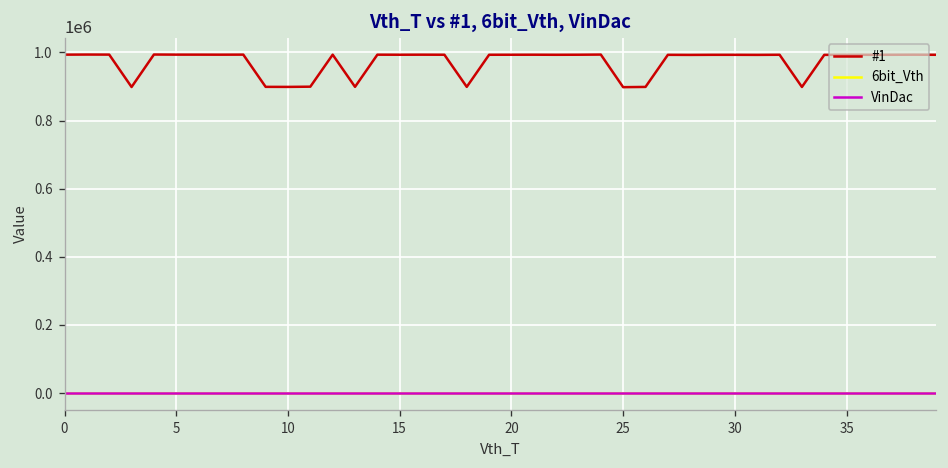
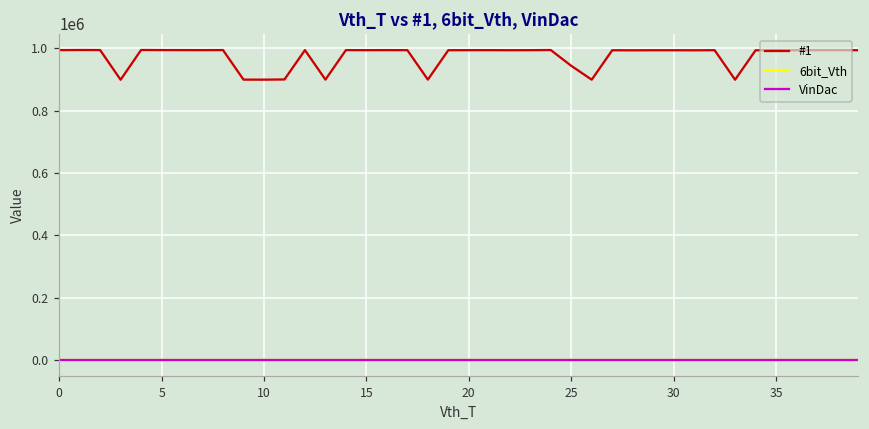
  {
    "#1": {
      "0": 990000,
      "5": 990000,
      "10": 900000,
      "15": 990000,
      "20": 990000,
-     "25": 900000,
+     "25": 940000,
      "30": 990000
    },
    "VinDac": {
      "0": 0,
      "5": 0,
      "10": 0,
      "15": 0,
      "20": 0,
      "25": 0,
      "30": 0,
      "35": 0
    }
  }
